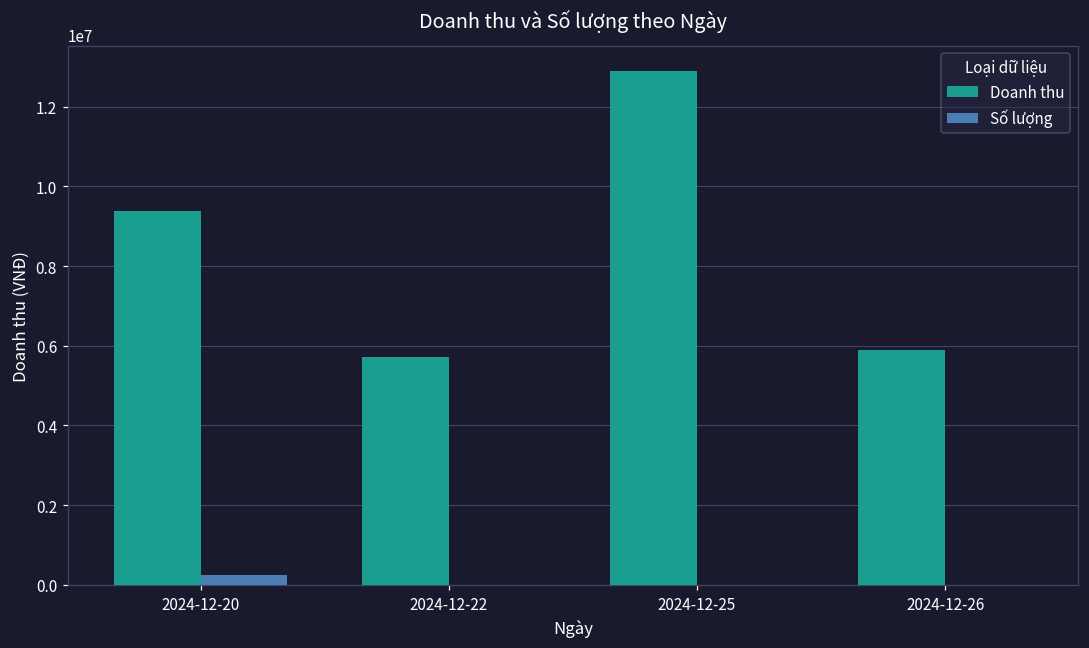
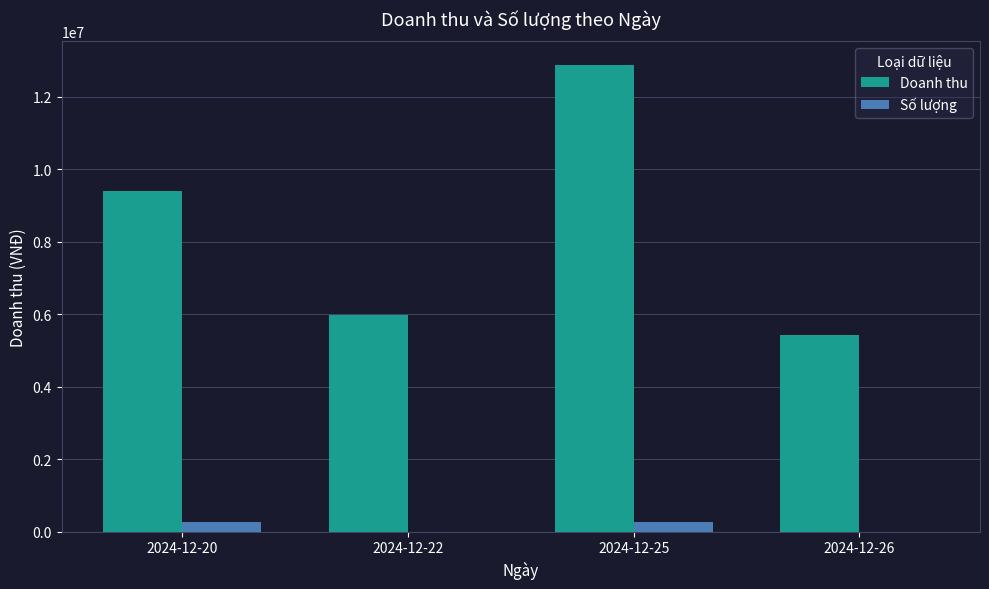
  {
    "Doanh thu": {
      "2024-12-20": 9400000,
-     "2024-12-22": 5700000,
+     "2024-12-22": 6000000,
      "2024-12-25": 12900000,
-     "2024-12-26": 5900000
+     "2024-12-26": 5400000
    },
    "Số lượng": {
      "2024-12-20": 300000,
-     "2024-12-25": 0
+     "2024-12-25": 300000
    }
  }
